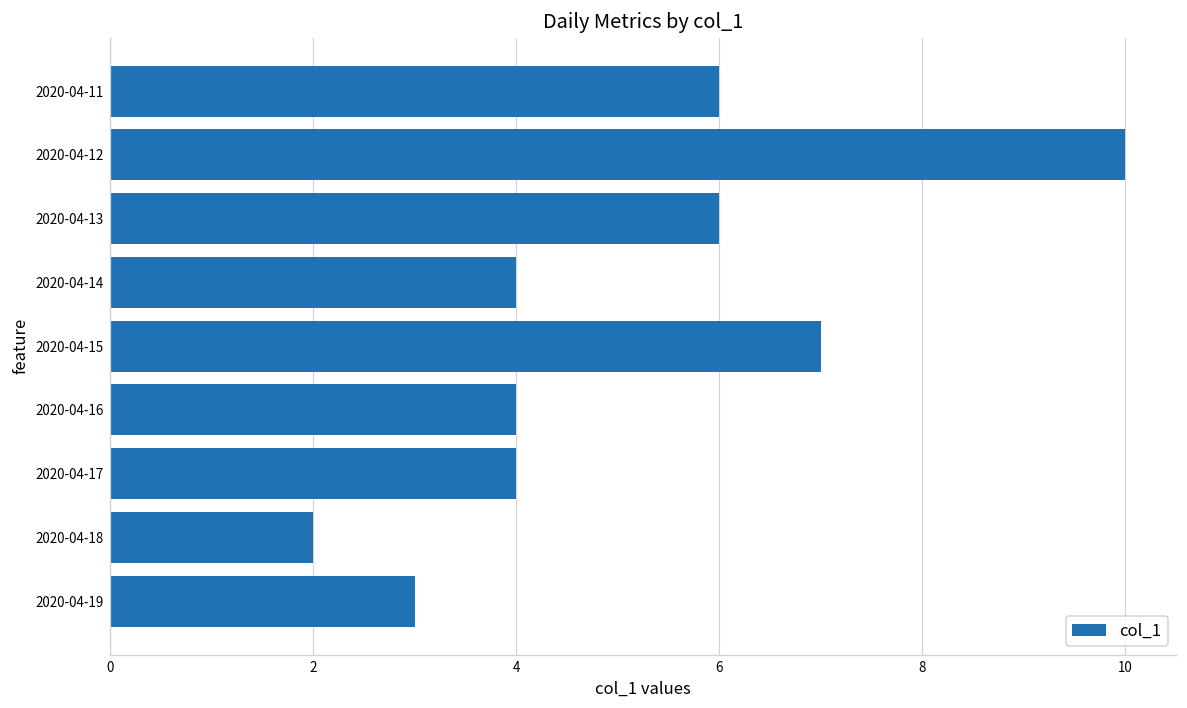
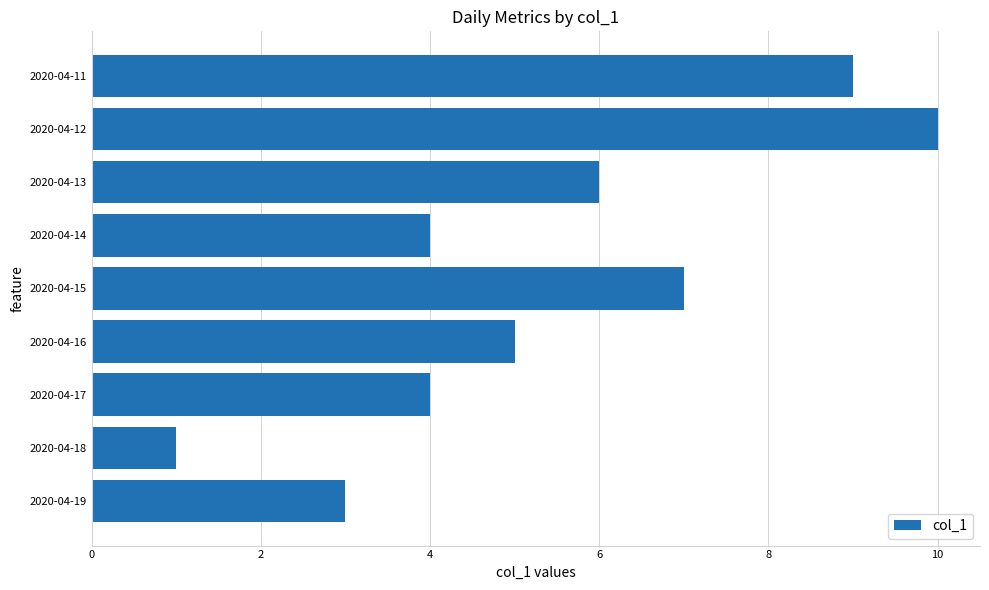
  {
-   "2020-04-11": 6,
+   "2020-04-11": 9,
    "2020-04-12": 10,
    "2020-04-13": 6,
    "2020-04-14": 4,
    "2020-04-15": 7,
-   "2020-04-16": 4,
+   "2020-04-16": 5,
    "2020-04-17": 4,
-   "2020-04-18": 2,
+   "2020-04-18": 1,
    "2020-04-19": 3
  }
